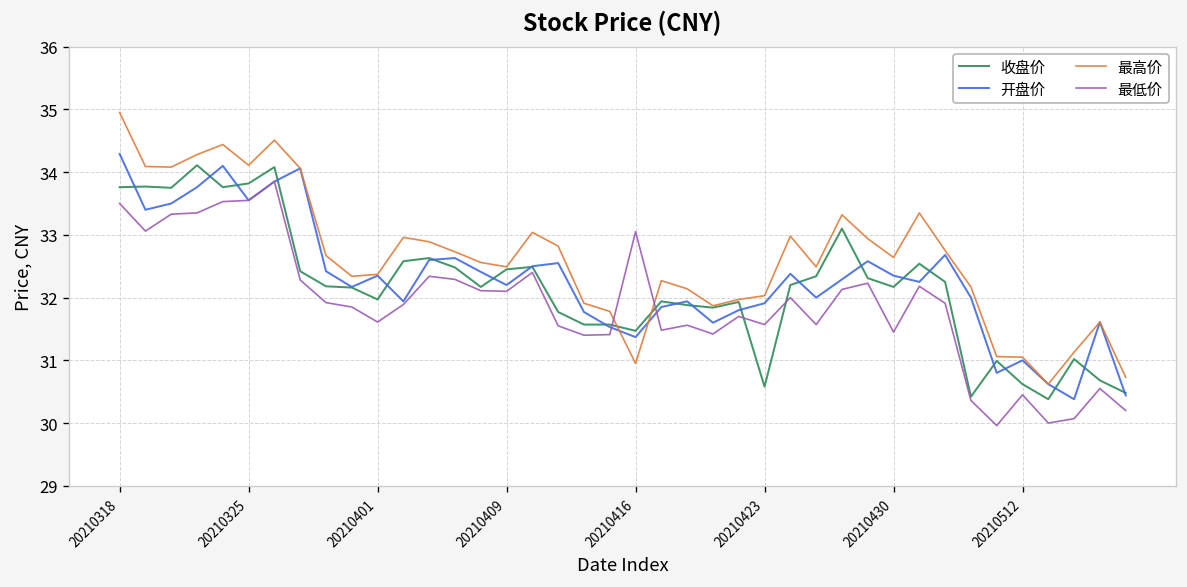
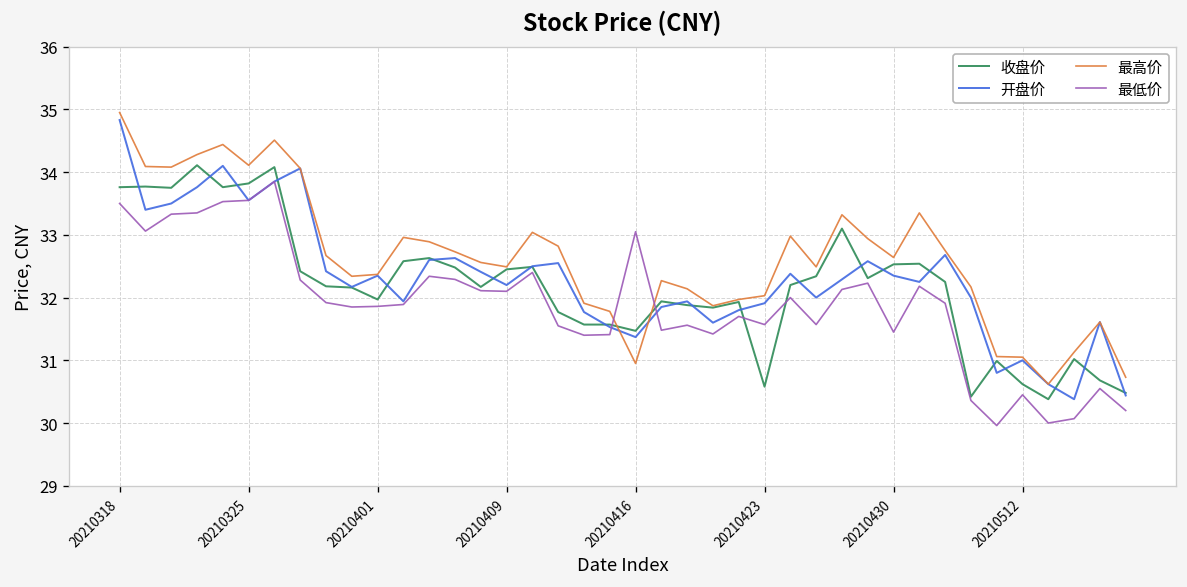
  {
    "收盘价": {
      "20210318": 33.8,
      "20210325": 33.8,
      "20210401": 32.0,
      "20210416": 31.5,
      "20210423": 30.6,
-     "20210430": 32.2,
+     "20210430": 32.5,
      "20210512": 30.6
    },
    "开盘价": {
-     "20210318": 34.3,
+     "20210318": 34.8,
      "20210409": 32.2,
      "20210416": 31.4,
      "20210423": 31.9,
      "20210430": 32.4,
      "20210512": 31.0
    },
    "最高价": {
      "20210318": 35.0,
      "20210325": 34.1,
      "20210416": 31.0,
      "20210423": 32.0,
      "20210430": 32.6,
      "20210512": 31.1
    },
    "最低价": {
      "20210318": 33.5,
-     "20210401": 31.6,
+     "20210401": 31.9,
      "20210409": 32.1,
      "20210416": 33.1,
      "20210423": 31.6,
      "20210430": 31.5,
      "20210512": 30.5
    }
  }
